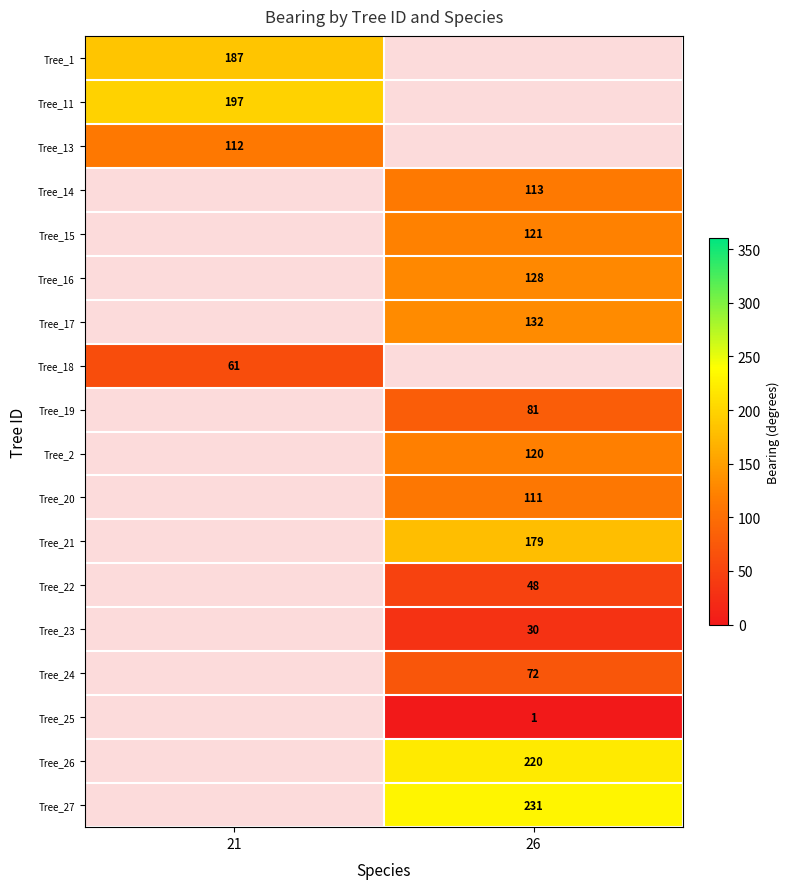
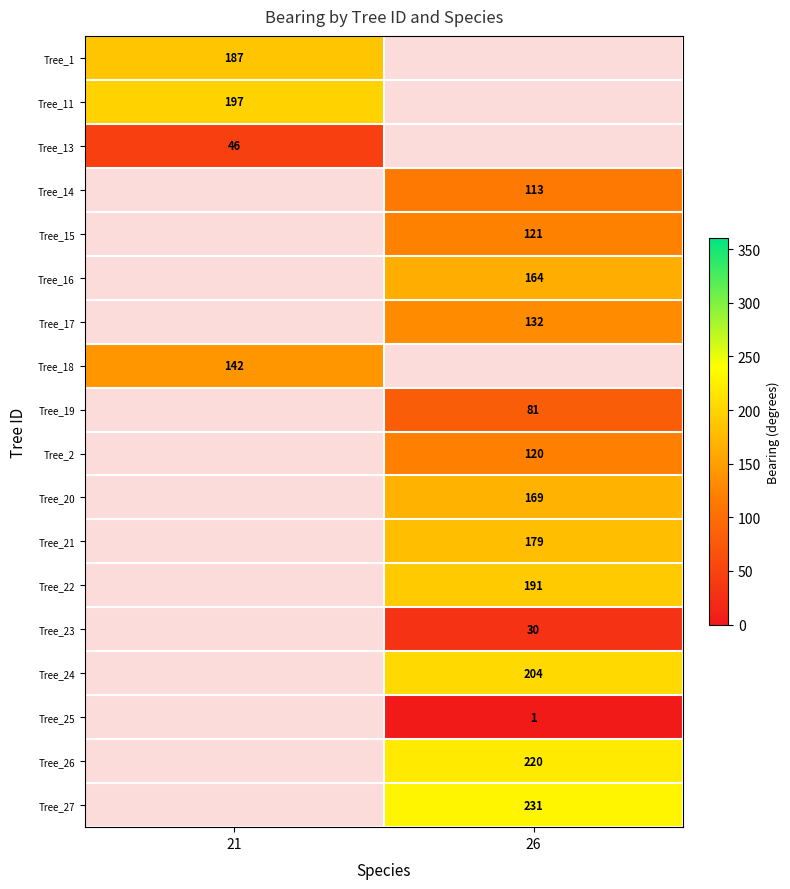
  {
    "Tree_1": {
      "21": 187
    },
    "Tree_11": {
      "21": 197
    },
    "Tree_13": {
-     "21": 112
+     "21": 46
    },
    "Tree_14": {
      "26": 113
    },
    "Tree_15": {
      "26": 121
    },
    "Tree_16": {
-     "26": 128
+     "26": 164
    },
    "Tree_17": {
      "26": 132
    },
    "Tree_18": {
-     "21": 61
+     "21": 142
    },
    "Tree_19": {
      "26": 81
    },
    "Tree_2": {
      "26": 120
    },
    "Tree_20": {
-     "26": 111
+     "26": 169
    },
    "Tree_21": {
      "26": 179
    },
    "Tree_22": {
-     "26": 48
+     "26": 191
    },
    "Tree_23": {
      "26": 30
    },
    "Tree_24": {
-     "26": 72
+     "26": 204
    },
    "Tree_25": {
      "26": 1
    },
    "Tree_26": {
      "26": 220
    },
    "Tree_27": {
      "26": 231
    }
  }
